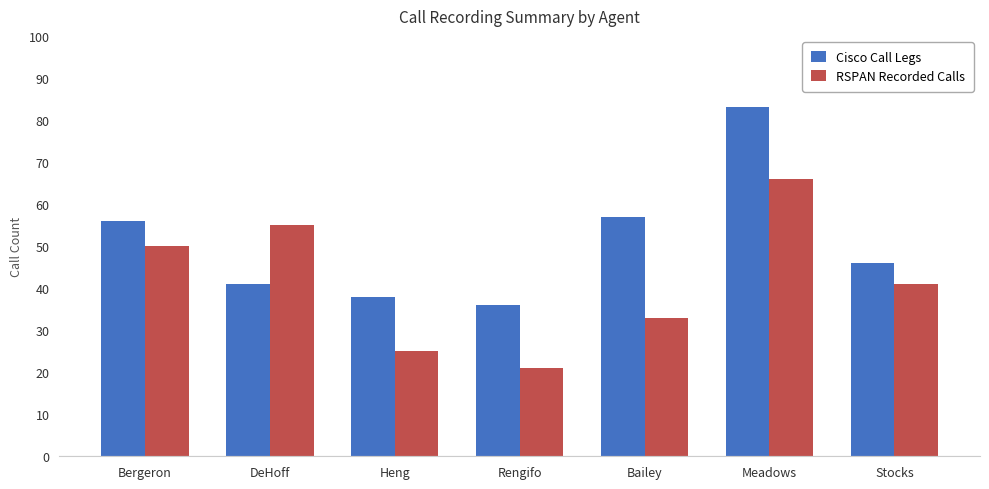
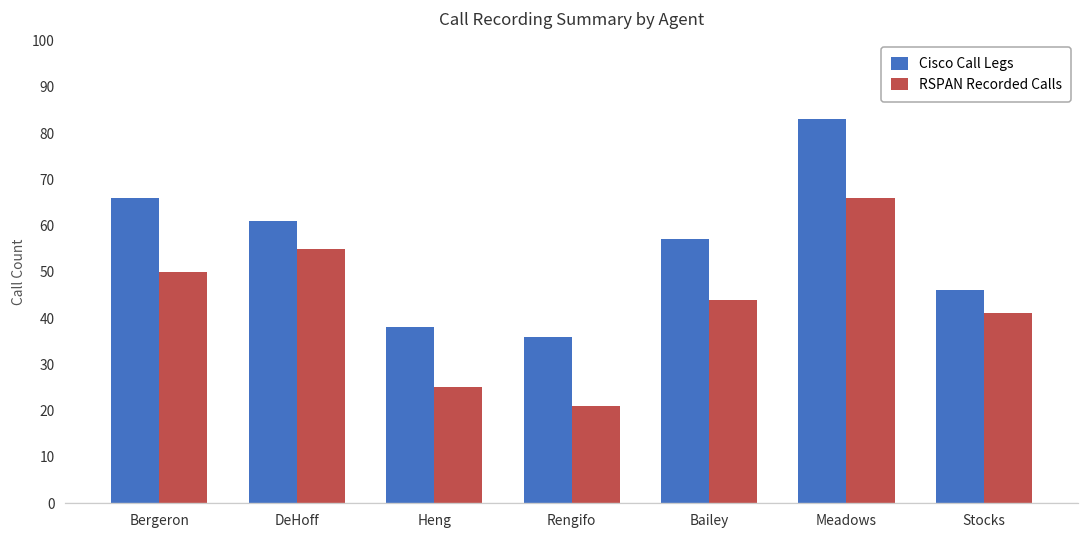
  {
    "Cisco Call Legs": {
-     "Bergeron": 56,
-     "DeHoff": 41,
+     "Bergeron": 66,
+     "DeHoff": 61,
      "Heng": 38,
      "Rengifo": 36,
      "Bailey": 57,
      "Meadows": 83,
      "Stocks": 46
    },
    "RSPAN Recorded Calls": {
      "Bergeron": 50,
      "DeHoff": 55,
      "Heng": 25,
      "Rengifo": 21,
-     "Bailey": 33,
+     "Bailey": 44,
      "Meadows": 66,
      "Stocks": 41
    }
  }
